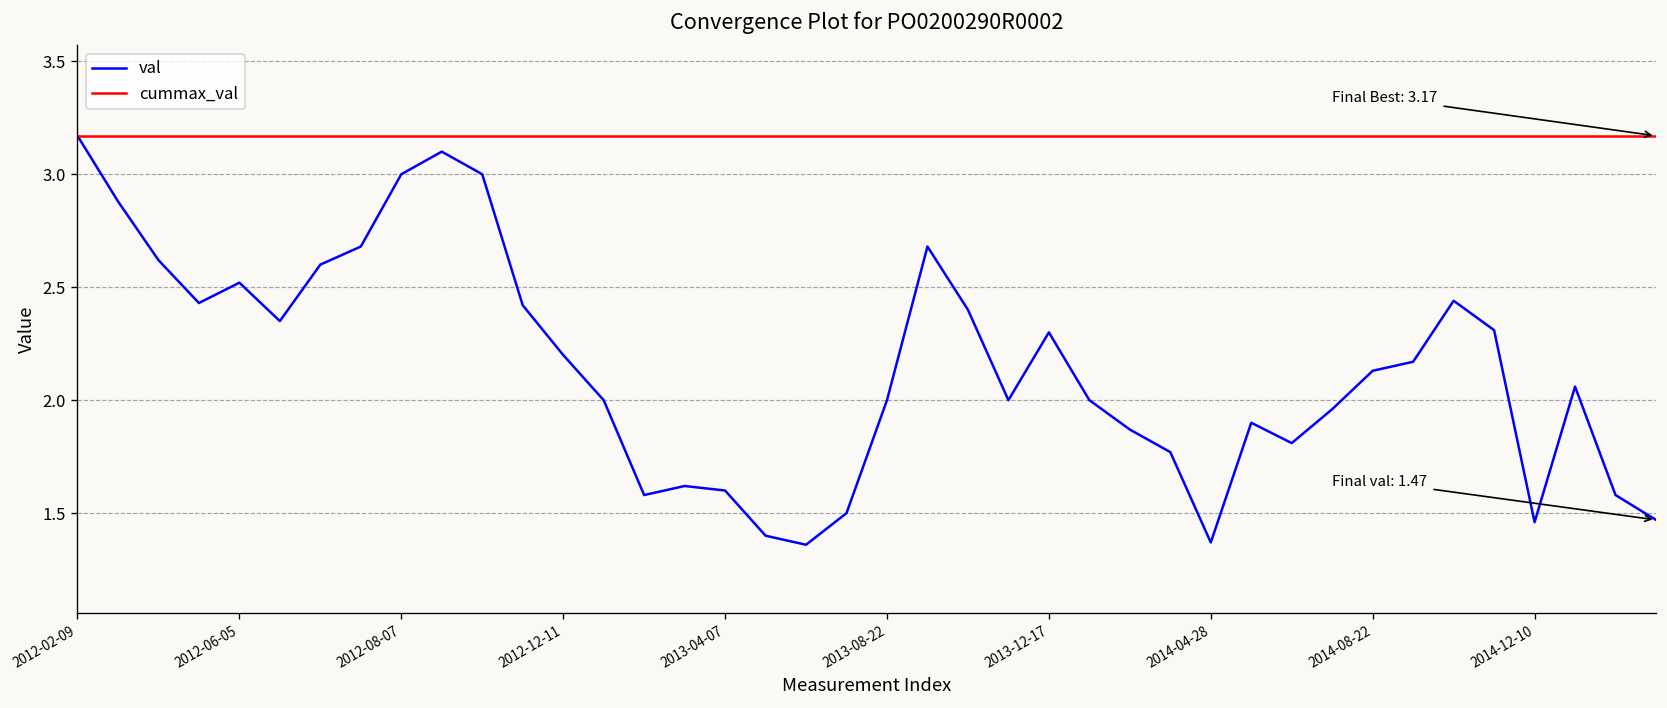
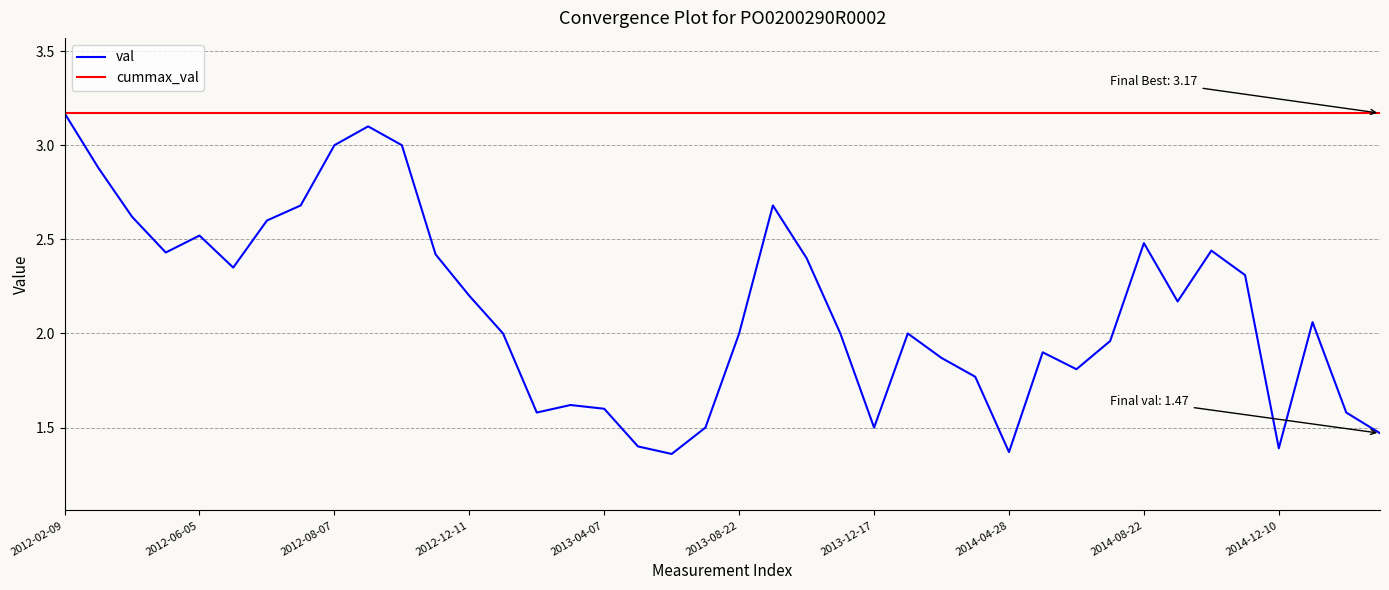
  {
    "val": {
      "2012-06-05": 2.52,
      "2012-08-07": 3.00,
      "2012-12-11": 2.20,
      "2013-04-07": 1.60,
      "2013-08-22": 2.00,
-     "2013-12-17": 2.3,
+     "2013-12-17": 1.5,
      "2014-04-28": 1.37,
-     "2014-08-22": 2.13,
-     "2014-12-10": 1.46
+     "2014-08-22": 2.48,
+     "2014-12-10": 1.39
    },
    "cummax_val": {
      "2012-06-05": 3.17,
      "2012-08-07": 3.17,
      "2012-12-11": 3.17,
      "2013-04-07": 3.17,
      "2013-08-22": 3.17,
      "2013-12-17": 3.17,
      "2014-04-28": 3.17
    }
  }
